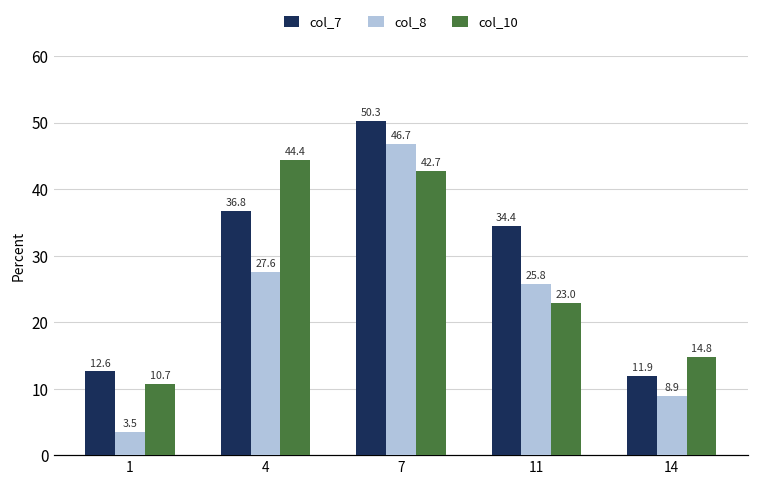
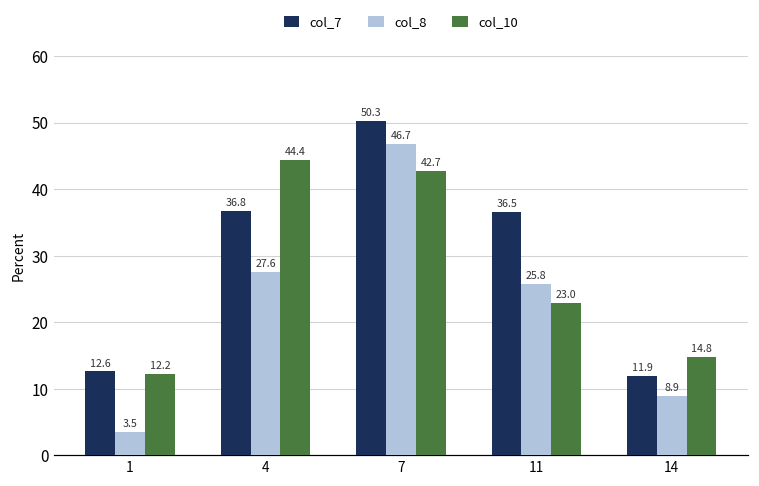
  {
    "col_7": {
      "1": 12.6,
      "4": 36.8,
      "7": 50.3,
-     "11": 34.4,
+     "11": 36.5,
      "14": 11.9
    },
    "col_8": {
      "1": 3.5,
      "4": 27.6,
      "7": 46.7,
      "11": 25.8,
      "14": 8.9
    },
    "col_10": {
-     "1": 10.7,
+     "1": 12.2,
      "4": 44.4,
      "7": 42.7,
      "11": 23.0,
      "14": 14.8
    }
  }
